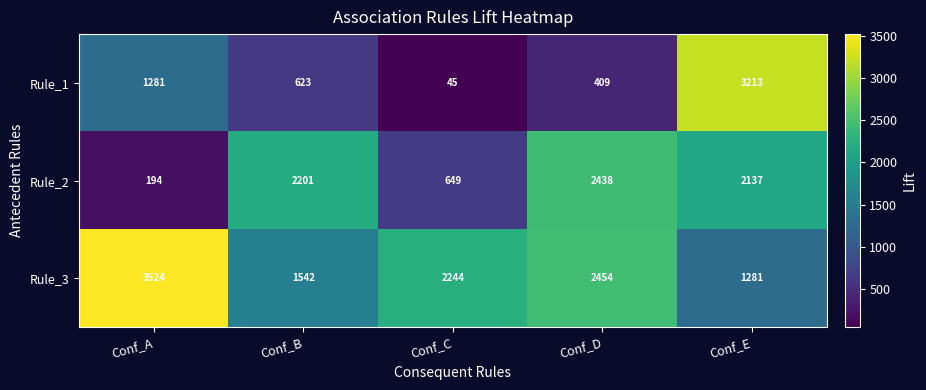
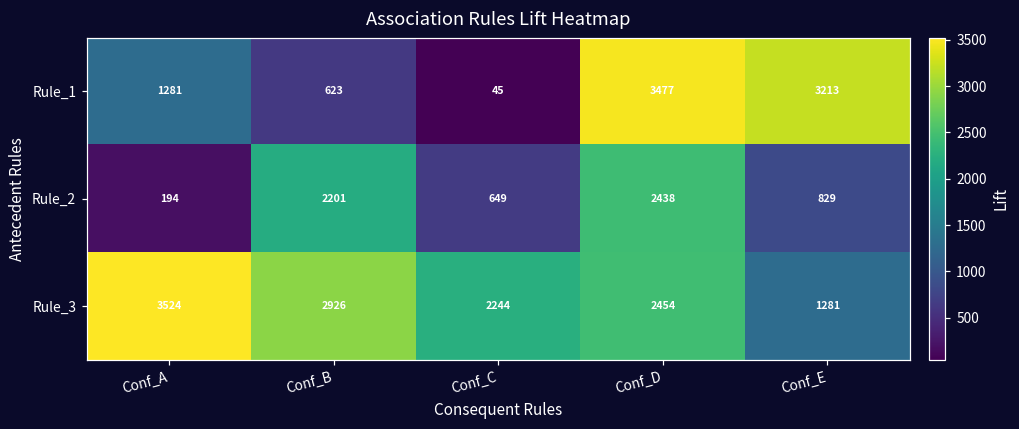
  {
    "Rule_1": {
      "Conf_A": 1281,
      "Conf_B": 623,
      "Conf_C": 45,
-     "Conf_D": 409,
+     "Conf_D": 3477,
      "Conf_E": 3213
    },
    "Rule_2": {
      "Conf_A": 194,
      "Conf_B": 2201,
      "Conf_C": 649,
      "Conf_D": 2438,
-     "Conf_E": 2137
+     "Conf_E": 829
    },
    "Rule_3": {
      "Conf_A": 3524,
-     "Conf_B": 1542,
+     "Conf_B": 2926,
      "Conf_C": 2244,
      "Conf_D": 2454,
      "Conf_E": 1281
    }
  }
